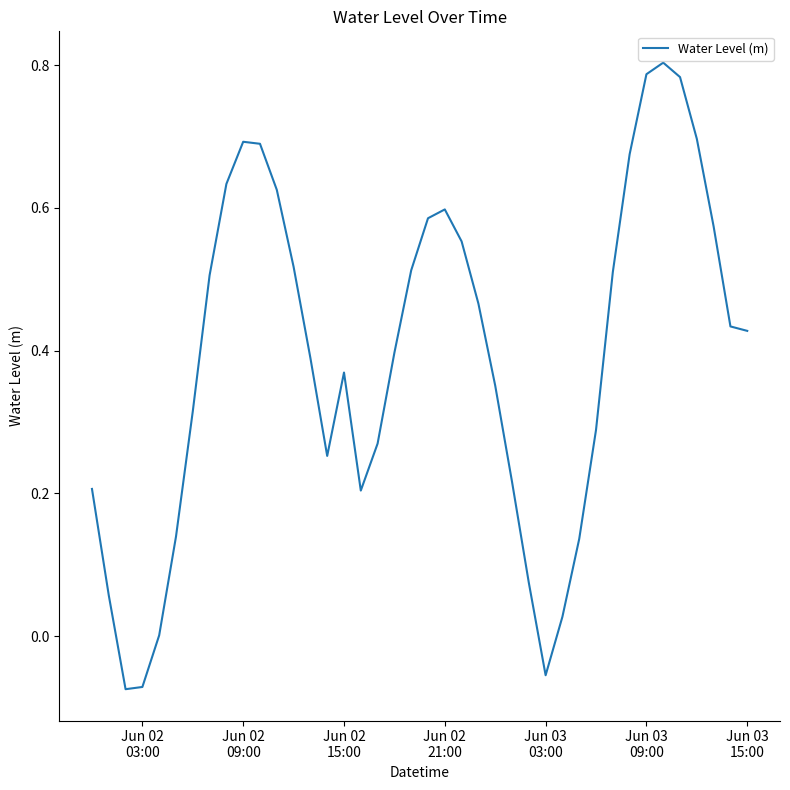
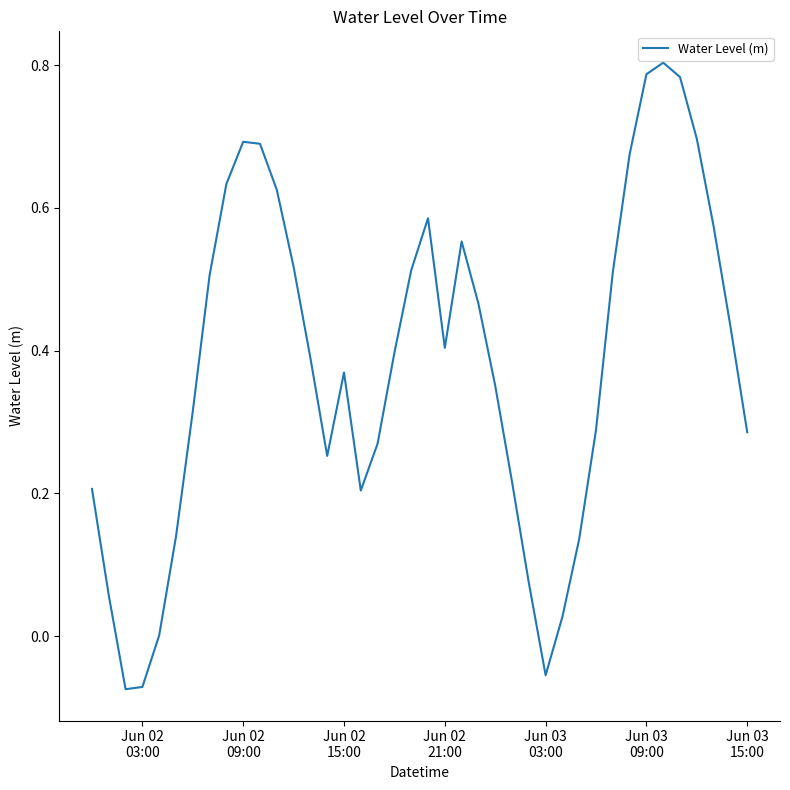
  {
    "Jun 02 03:00": -0.07,
    "Jun 02 09:00": 0.69,
    "Jun 02 15:00": 0.37,
-   "Jun 02 21:00": 0.60,
+   "Jun 02 21:00": 0.40,
    "Jun 03 03:00": -0.05,
    "Jun 03 09:00": 0.79,
-   "Jun 03 15:00": 0.43
+   "Jun 03 15:00": 0.29
  }
